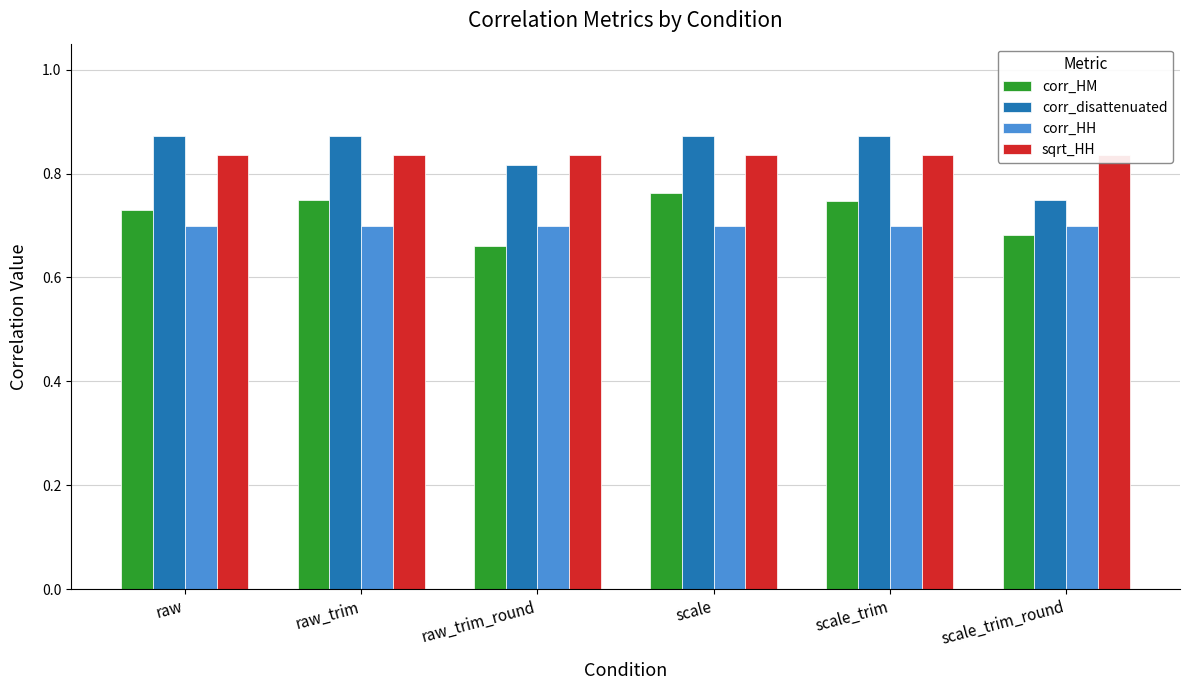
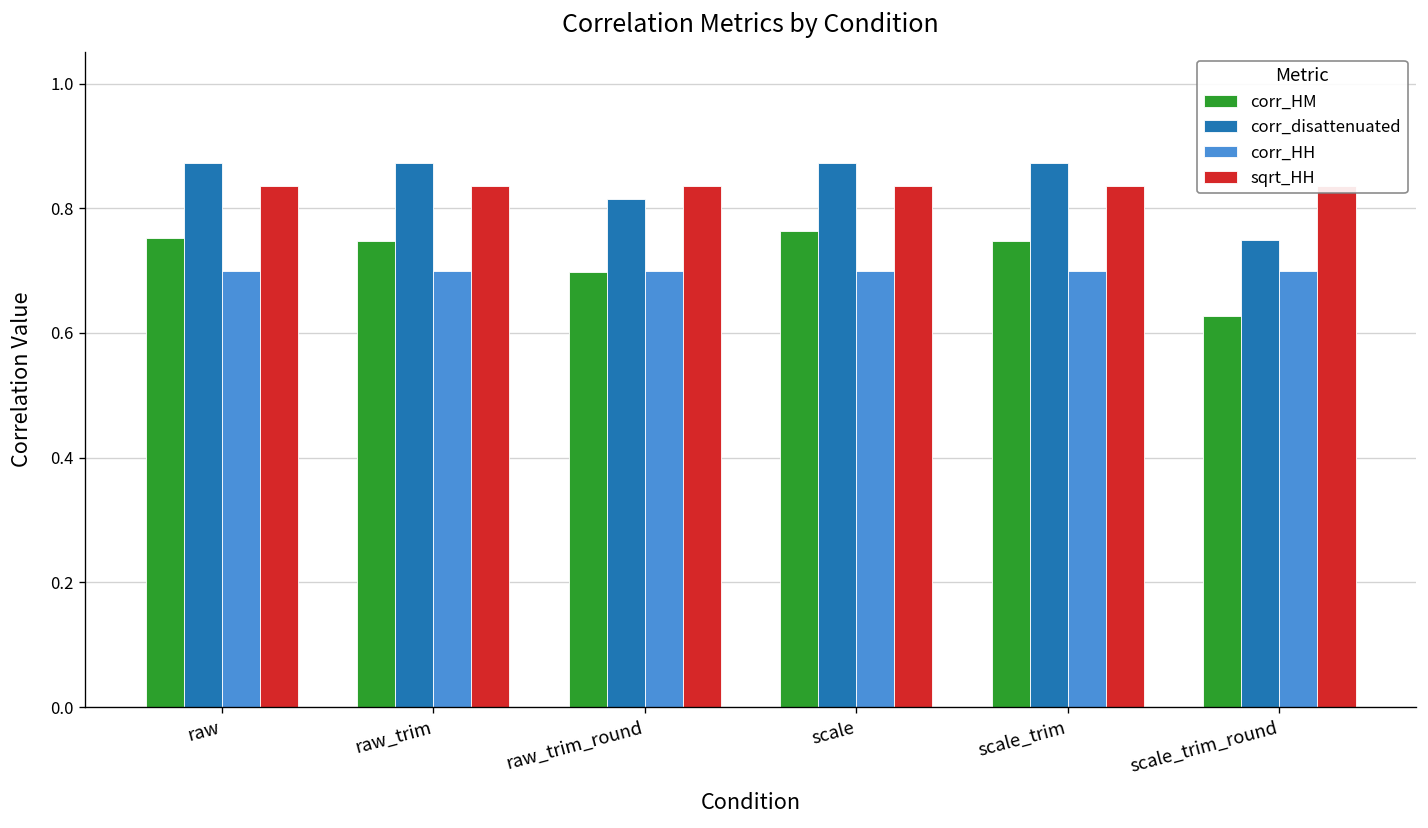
  {
    "corr_HM": {
-     "raw": 0.73,
+     "raw": 0.75,
      "raw_trim": 0.75,
-     "raw_trim_round": 0.66,
+     "raw_trim_round": 0.70,
      "scale": 0.76,
      "scale_trim": 0.75,
-     "scale_trim_round": 0.68
+     "scale_trim_round": 0.63
    },
    "corr_disattenuated": {
      "raw": 0.87,
      "raw_trim": 0.87,
      "raw_trim_round": 0.82,
      "scale": 0.87,
      "scale_trim": 0.87,
      "scale_trim_round": 0.75
    },
    "corr_HH": {
      "raw": 0.70,
      "raw_trim": 0.70,
      "raw_trim_round": 0.70,
      "scale": 0.70,
      "scale_trim": 0.70,
      "scale_trim_round": 0.70
    },
    "sqrt_HH": {
      "raw": 0.84,
      "raw_trim": 0.84,
      "raw_trim_round": 0.84,
      "scale": 0.84,
      "scale_trim": 0.84
    }
  }
